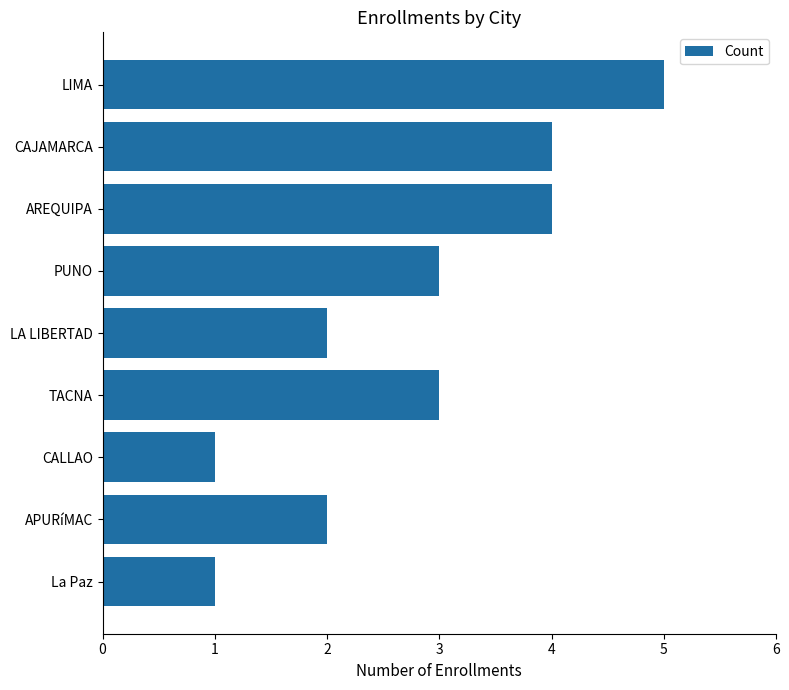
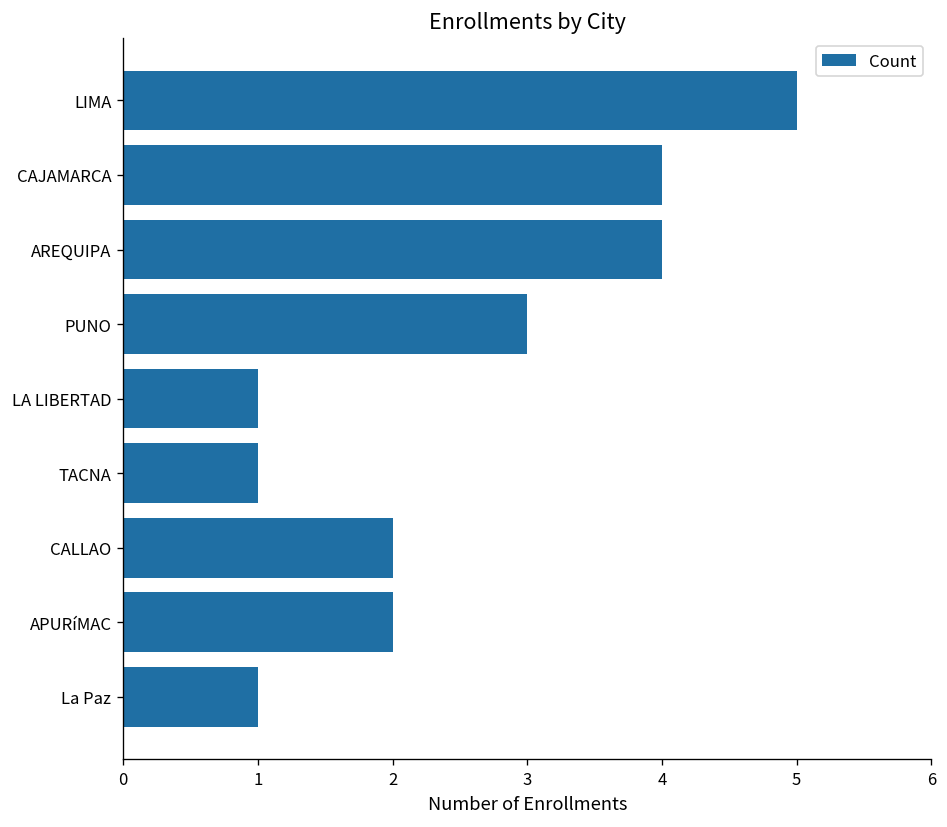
  {
    "LIMA": 5,
    "CAJAMARCA": 4,
    "AREQUIPA": 4,
    "PUNO": 3,
-   "LA LIBERTAD": 2,
-   "TACNA": 3,
-   "CALLAO": 1,
+   "LA LIBERTAD": 1,
+   "TACNA": 1,
+   "CALLAO": 2,
    "APURíMAC": 2,
    "La Paz": 1
  }
